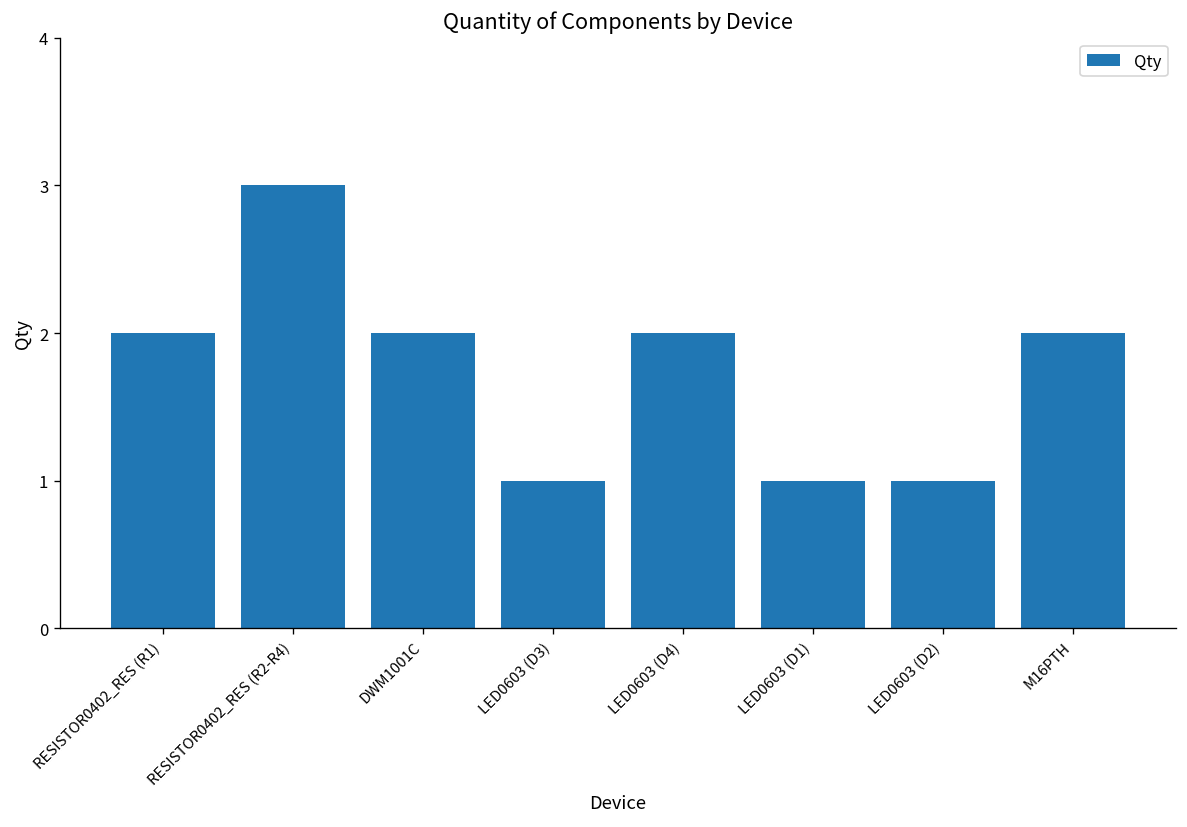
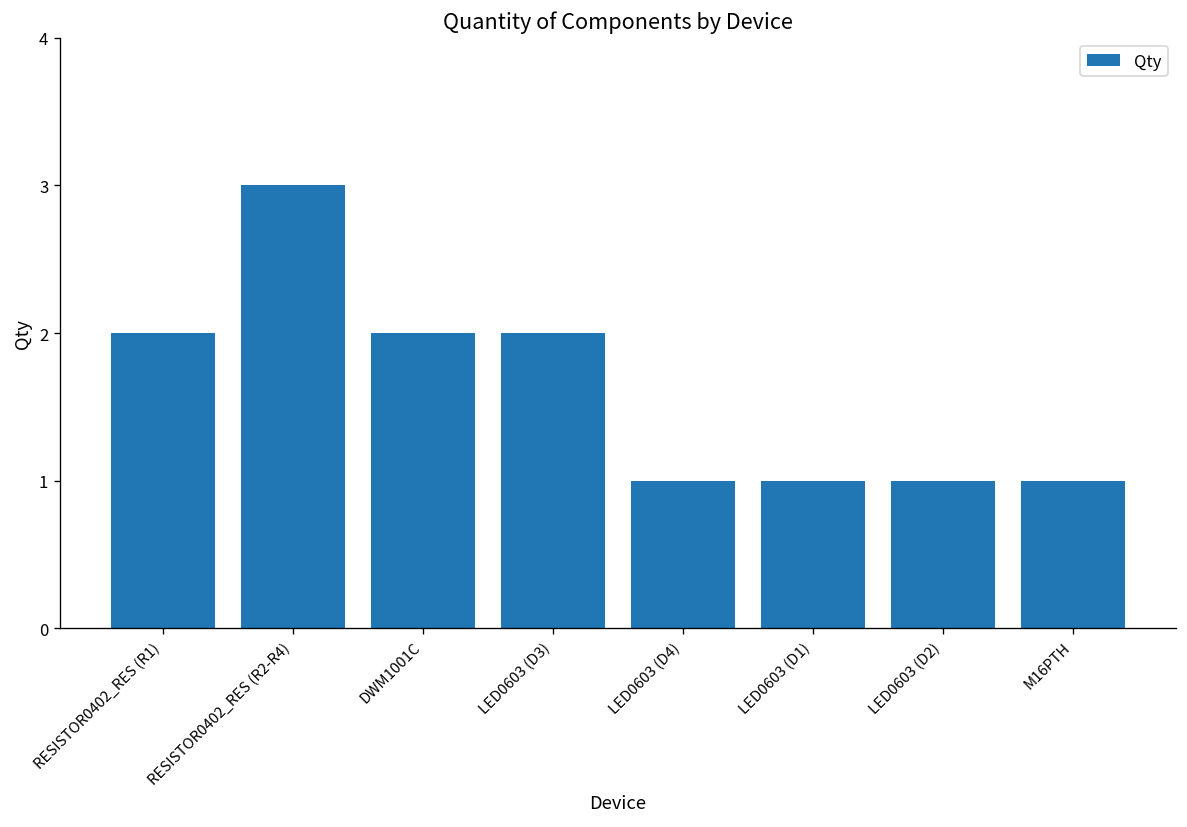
  {
    "RESISTOR0402_RES (R1)": 2,
    "RESISTOR0402_RES (R2-R4)": 3,
    "DWM1001C": 2,
-   "LED0603 (D3)": 1,
-   "LED0603 (D4)": 2,
+   "LED0603 (D3)": 2,
+   "LED0603 (D4)": 1,
    "LED0603 (D1)": 1,
    "LED0603 (D2)": 1,
-   "M16PTH": 2
+   "M16PTH": 1
  }
